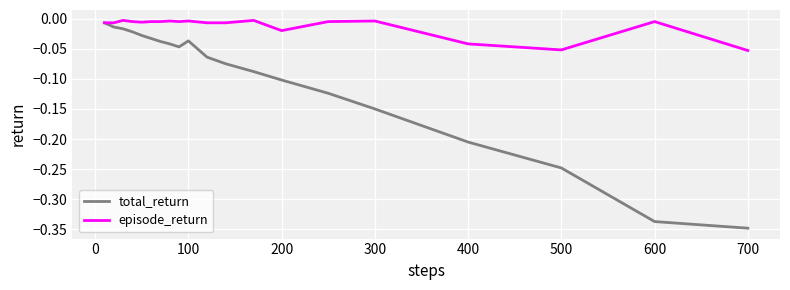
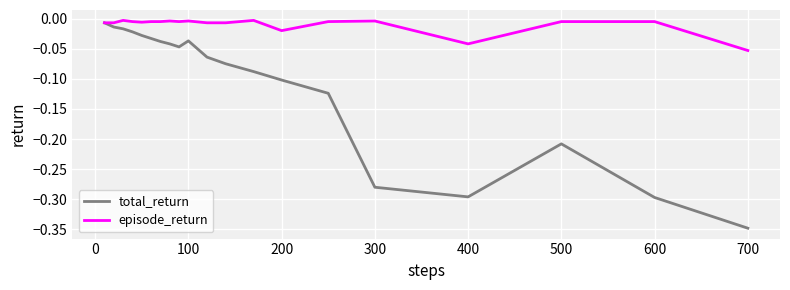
  {
    "total_return": {
      "100": -0.04,
      "200": -0.10,
-     "300": -0.15,
-     "400": -0.21,
-     "500": -0.25,
-     "600": -0.34,
+     "300": -0.28,
+     "400": -0.30,
+     "500": -0.21,
+     "600": -0.30,
      "700": -0.35
    },
    "episode_return": {
      "100": 0.00,
      "200": -0.02,
      "300": 0.00,
      "400": -0.04,
-     "500": -0.05,
+     "500": -0.01,
      "600": -0.01,
      "700": -0.05
    }
  }
